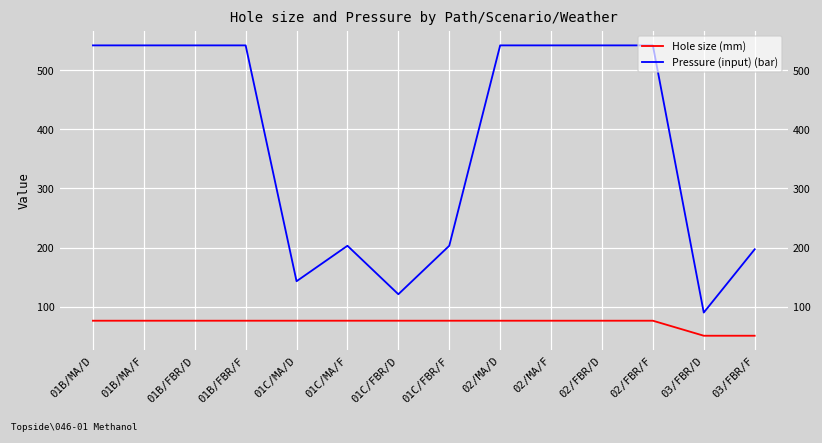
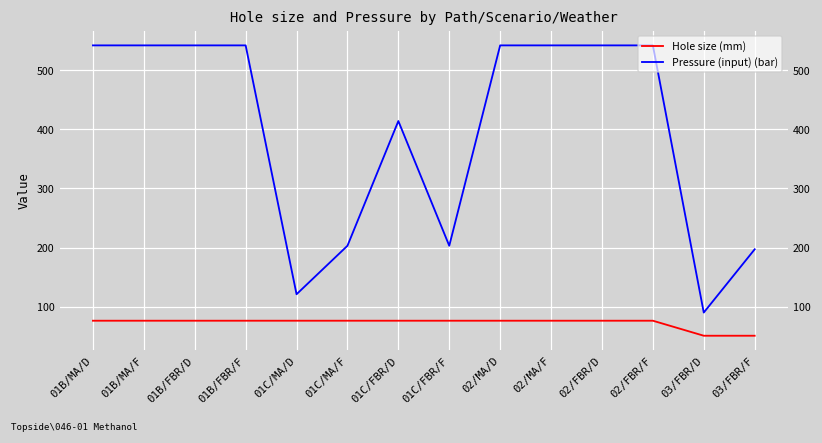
  {
    "Hole size (mm)": {
      "01B/MA/D": 80,
      "01B/MA/F": 80,
      "01B/FBR/D": 80,
      "01B/FBR/F": 80,
      "01C/MA/D": 80,
      "01C/MA/F": 80,
      "01C/FBR/D": 80,
      "01C/FBR/F": 80,
      "02/MA/D": 80,
      "02/MA/F": 80,
      "02/FBR/D": 80,
      "02/FBR/F": 80,
      "03/FBR/D": 50,
      "03/FBR/F": 50
    },
    "Pressure (input) (bar)": {
      "01B/MA/D": 540,
      "01B/MA/F": 540,
      "01B/FBR/D": 540,
      "01B/FBR/F": 540,
-     "01C/MA/D": 140,
+     "01C/MA/D": 120,
      "01C/MA/F": 200,
-     "01C/FBR/D": 120,
+     "01C/FBR/D": 410,
      "01C/FBR/F": 200,
      "02/MA/D": 540,
      "02/MA/F": 540,
      "02/FBR/D": 540,
      "03/FBR/D": 90,
      "03/FBR/F": 200
    }
  }
